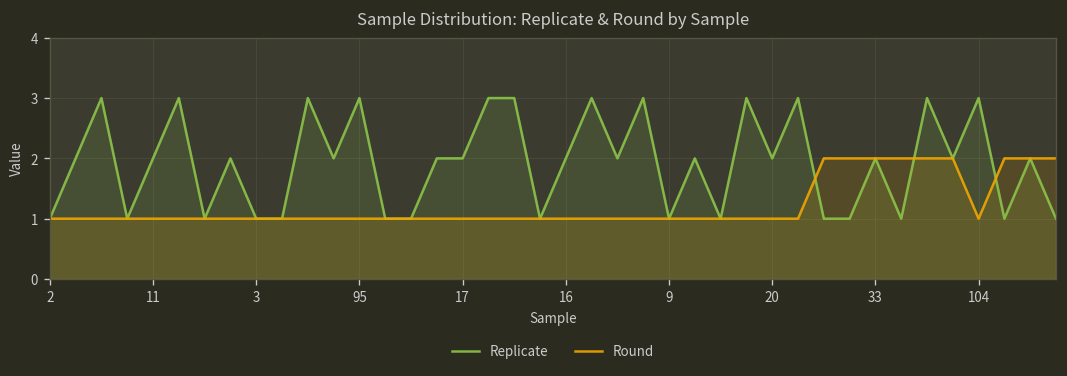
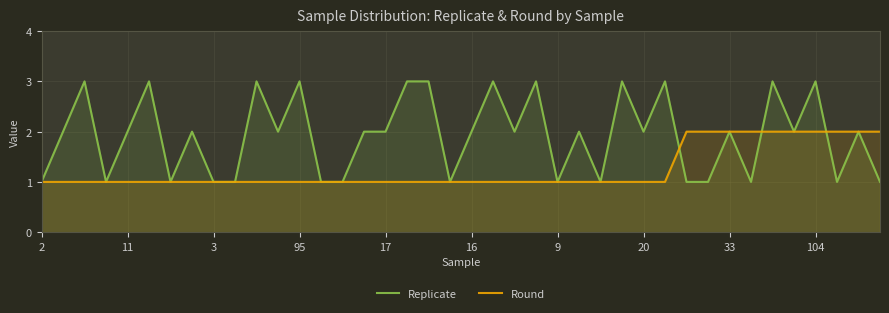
  {
    "Replicate": {
      "95": 3,
      "16": 2,
      "20": 2,
      "104": 3
    },
    "Round": {
      "95": 1,
      "16": 1,
      "20": 1,
-     "104": 1
+     "104": 2
    }
  }
